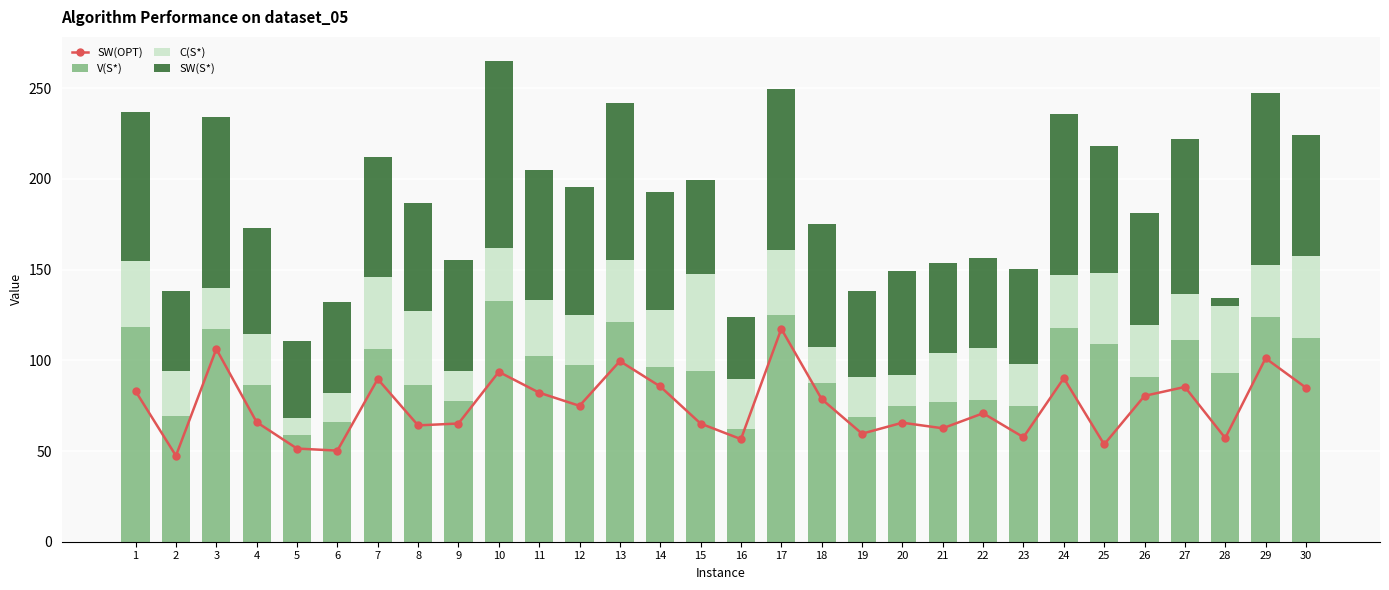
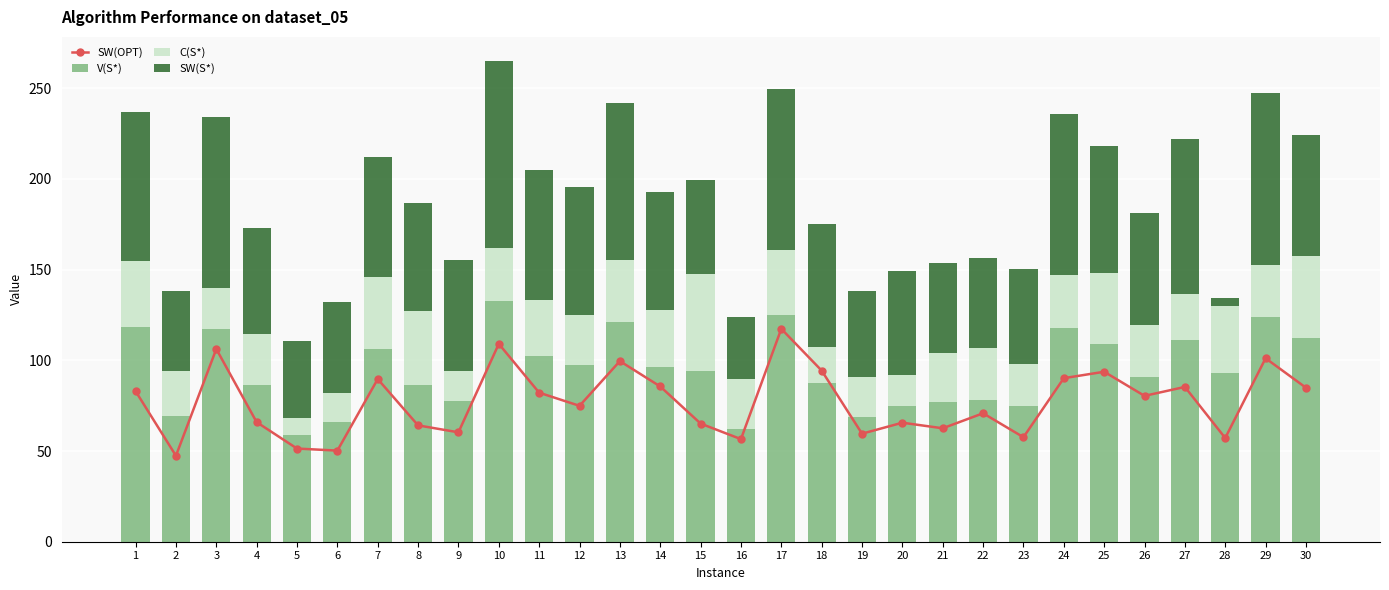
  {
    "SW(OPT)": {
      "1": 83,
      "2": 47,
      "3": 106,
      "4": 66,
      "5": 51,
      "6": 50,
      "7": 90,
      "8": 64,
-     "9": 65,
-     "10": 94,
+     "9": 60,
+     "10": 109,
      "11": 82,
      "12": 75,
      "13": 100,
      "14": 86,
      "15": 65,
      "16": 57,
      "17": 117,
-     "18": 79,
+     "18": 94,
      "19": 60,
      "20": 66,
      "21": 63,
      "22": 71,
      "23": 58,
      "24": 90,
-     "25": 54,
+     "25": 94,
      "26": 80,
      "27": 85,
      "28": 57,
      "29": 101,
      "30": 85
    },
    "V(S*)": {
      "1": 118,
      "2": 69,
      "3": 117,
      "4": 86,
      "5": 59,
      "6": 66,
      "7": 106,
      "8": 86,
      "9": 78,
      "10": 133,
      "11": 102,
      "12": 98,
      "13": 121,
      "14": 96,
      "15": 94,
      "16": 62,
      "17": 125,
      "18": 87,
      "19": 69,
      "20": 75,
      "21": 77,
      "22": 78,
      "23": 75,
      "24": 118,
      "25": 109,
      "26": 91,
      "27": 111,
      "28": 93,
      "29": 124,
      "30": 112
    },
    "C(S*)": {
      "1": 37,
      "2": 25,
      "3": 23,
      "4": 28,
      "5": 9,
      "6": 16,
      "7": 40,
      "8": 41,
      "9": 17,
      "10": 30,
      "11": 31,
      "12": 27,
      "13": 35,
      "14": 31,
      "15": 54,
      "16": 28,
      "17": 36,
      "18": 20,
      "19": 22,
      "20": 17,
      "21": 27,
      "22": 28,
      "23": 23,
      "24": 29,
      "25": 39,
      "26": 29,
      "27": 26,
      "28": 37,
      "29": 29,
      "30": 45
    },
    "SW(S*)": {
      "1": 82,
      "2": 44,
      "3": 94,
      "4": 58,
      "5": 42,
      "6": 50,
      "7": 66,
      "8": 59,
      "9": 61,
      "10": 103,
      "11": 72,
      "12": 70,
      "13": 86,
      "14": 65,
      "15": 52,
      "16": 34,
      "17": 89,
      "18": 68,
      "19": 47,
      "20": 58,
      "21": 50,
      "22": 50,
      "23": 52,
      "24": 89,
      "25": 70,
      "26": 62,
      "27": 85,
      "28": 5,
      "29": 95,
      "30": 67
    }
  }
